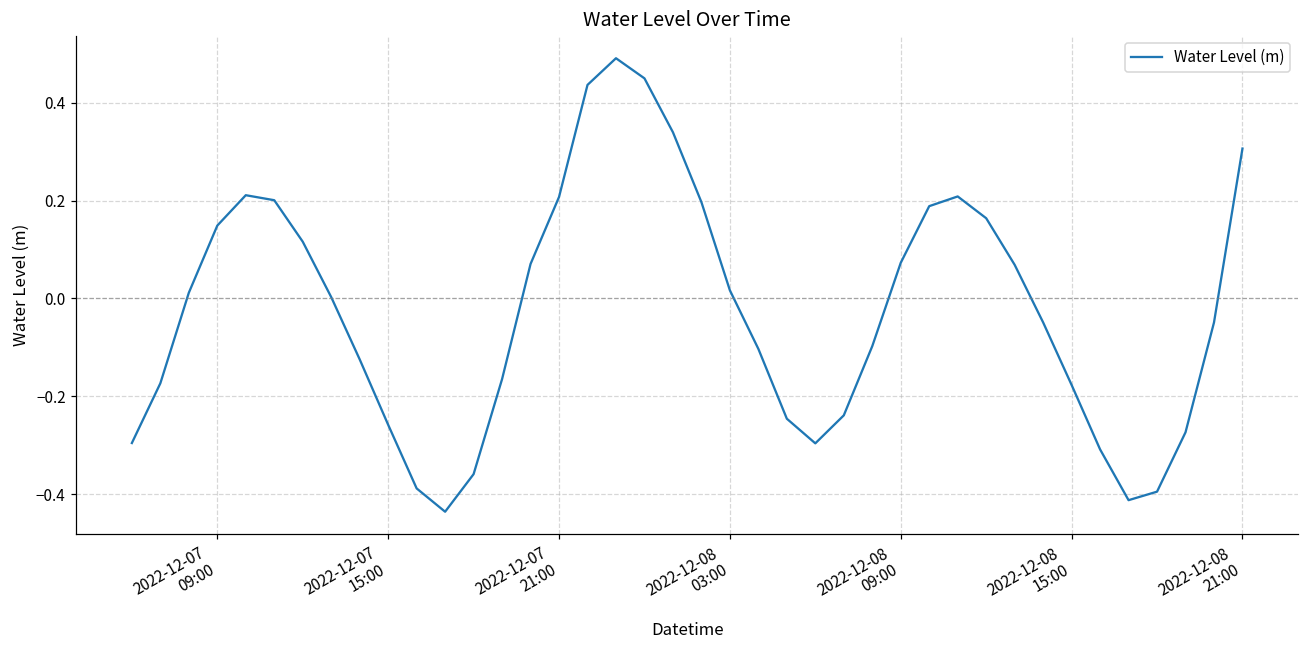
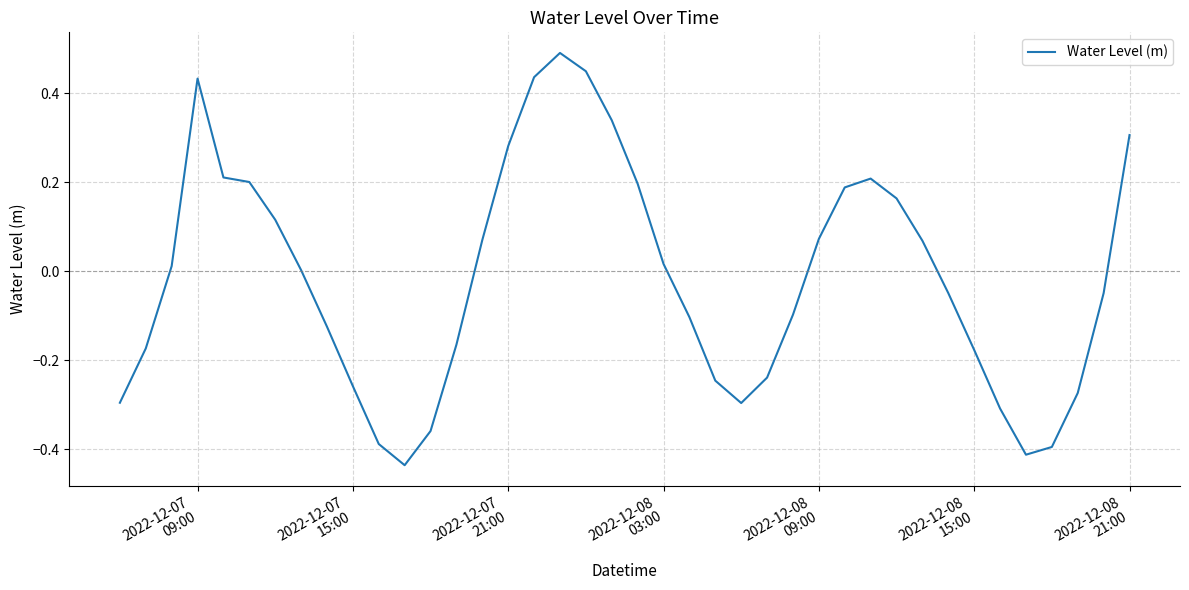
  {
-   "2022-12-07 09:00": 0.15,
+   "2022-12-07 09:00": 0.43,
    "2022-12-07 15:00": -0.26,
-   "2022-12-07 21:00": 0.21,
+   "2022-12-07 21:00": 0.28,
    "2022-12-08 03:00": 0.02,
    "2022-12-08 09:00": 0.07,
    "2022-12-08 15:00": -0.18,
    "2022-12-08 21:00": 0.31
  }
